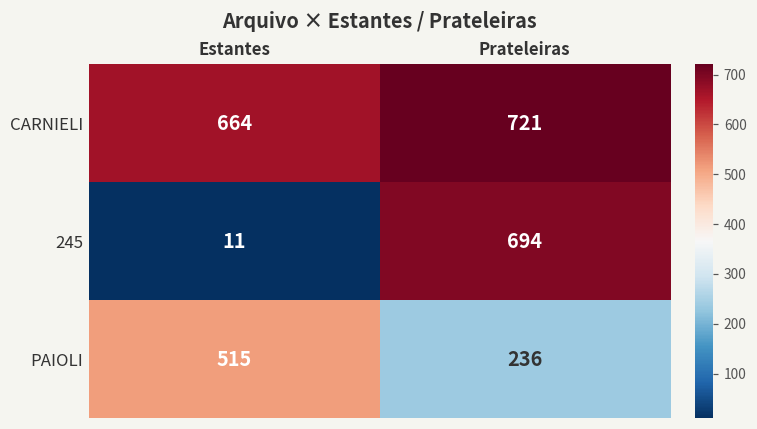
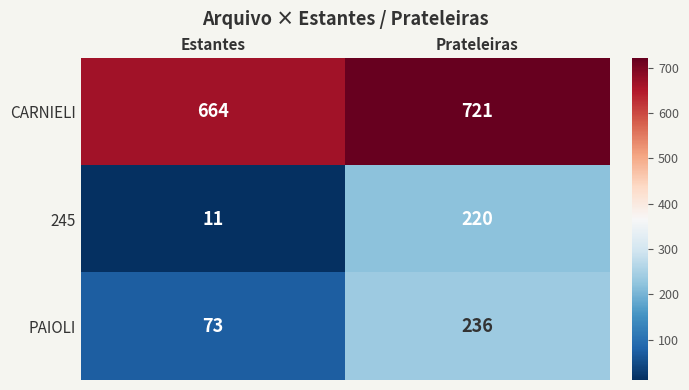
  {
    "CARNIELI": {
      "Estantes": 664,
      "Prateleiras": 721
    },
    "245": {
      "Estantes": 11,
-     "Prateleiras": 694
+     "Prateleiras": 220
    },
    "PAIOLI": {
-     "Estantes": 515,
+     "Estantes": 73,
      "Prateleiras": 236
    }
  }
